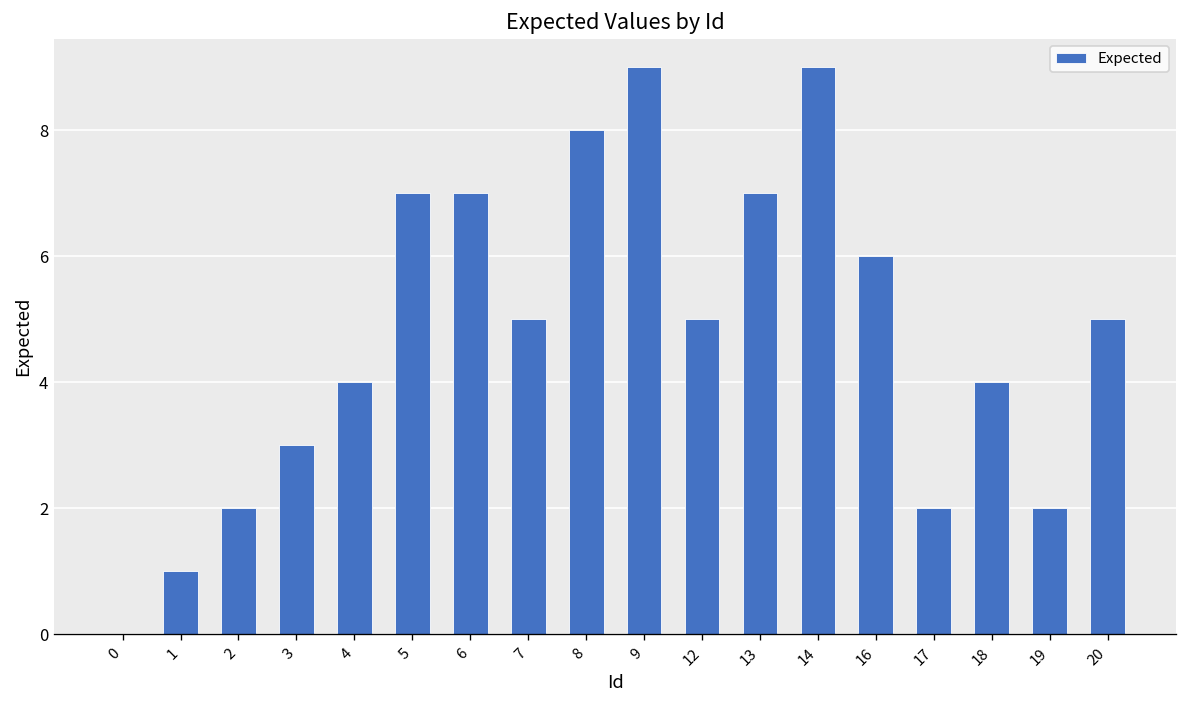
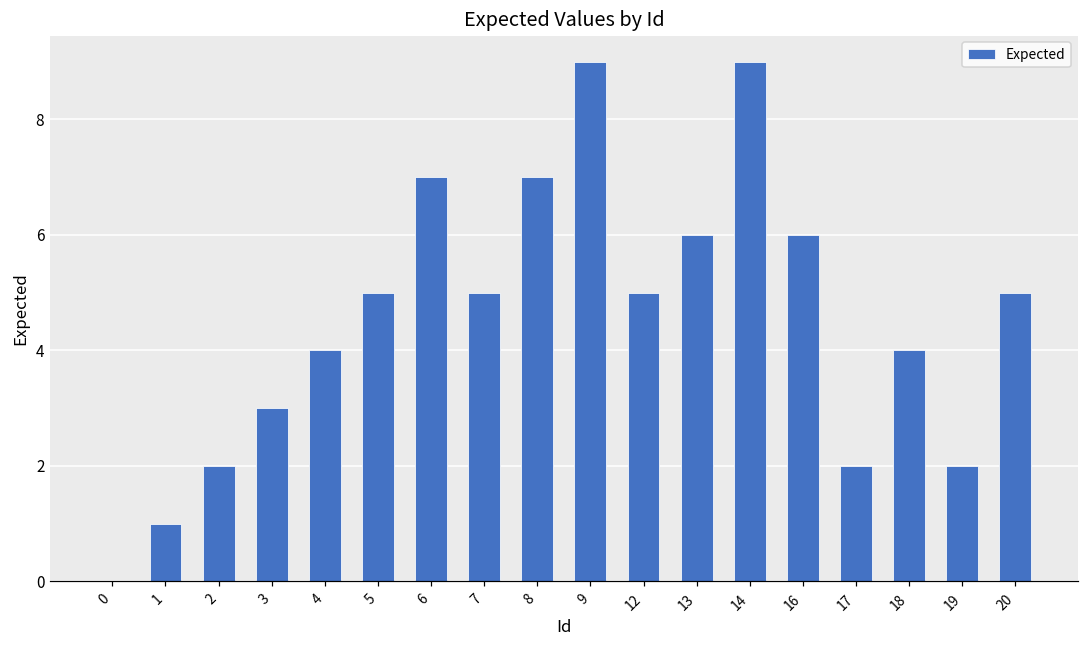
  {
    "0": 0,
    "1": 1,
    "2": 2,
    "3": 3,
    "4": 4,
-   "5": 7,
+   "5": 5,
    "6": 7,
    "7": 5,
-   "8": 8,
+   "8": 7,
    "9": 9,
    "12": 5,
-   "13": 7,
+   "13": 6,
    "14": 9,
    "16": 6,
    "17": 2,
    "18": 4,
    "19": 2,
    "20": 5
  }
